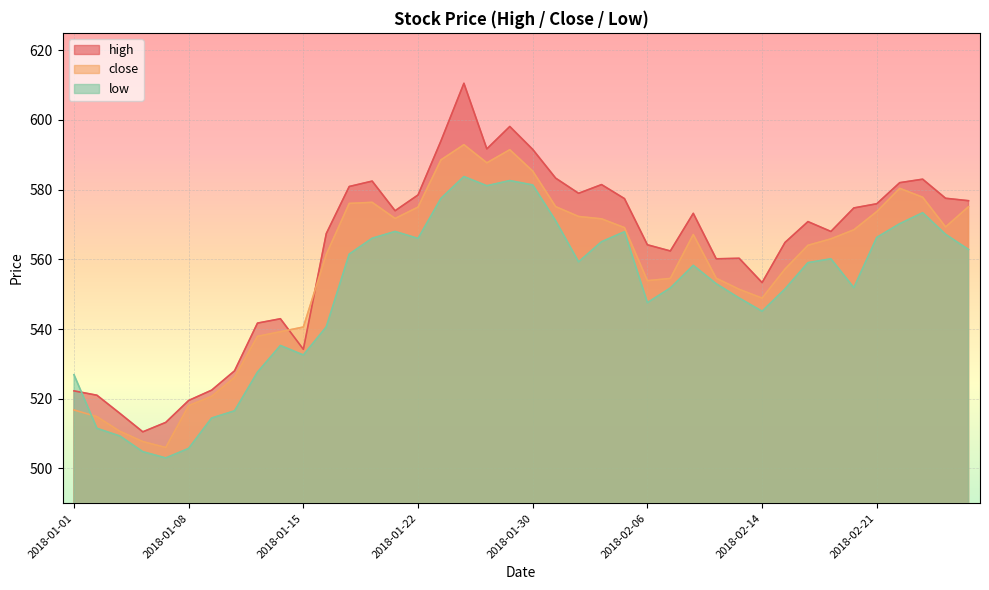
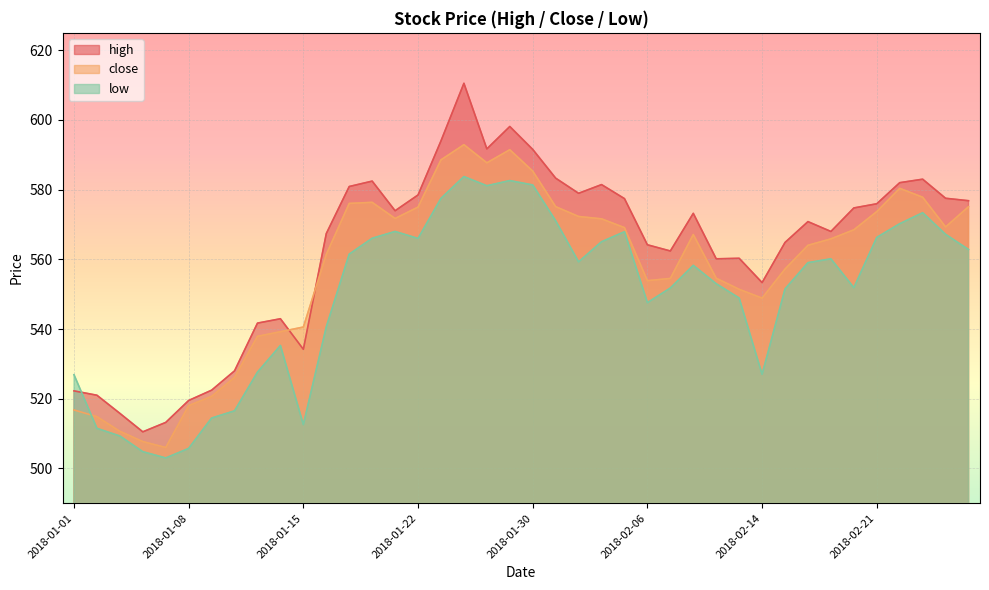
  {
    "high": {
      "2018-01-01": 522,
      "2018-01-08": 520,
      "2018-01-15": 534,
      "2018-01-22": 578,
      "2018-01-30": 592,
      "2018-02-06": 564,
      "2018-02-14": 553,
      "2018-02-21": 576
    },
    "close": {
      "2018-01-01": 517,
      "2018-01-08": 518,
      "2018-01-15": 541,
      "2018-01-22": 575,
      "2018-01-30": 585,
      "2018-02-06": 554,
      "2018-02-14": 549,
      "2018-02-21": 574
    },
    "low": {
      "2018-01-01": 527,
      "2018-01-08": 506,
-     "2018-01-15": 533,
+     "2018-01-15": 513,
      "2018-01-22": 566,
      "2018-01-30": 581,
      "2018-02-06": 548,
-     "2018-02-14": 545,
+     "2018-02-14": 527,
      "2018-02-21": 566
    }
  }
